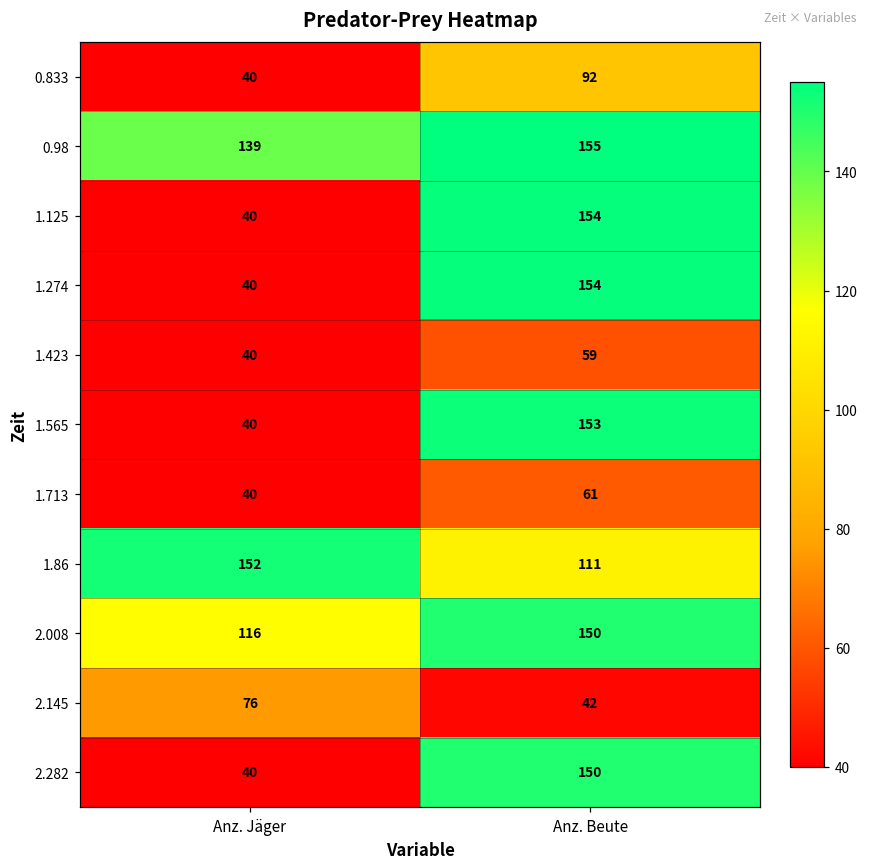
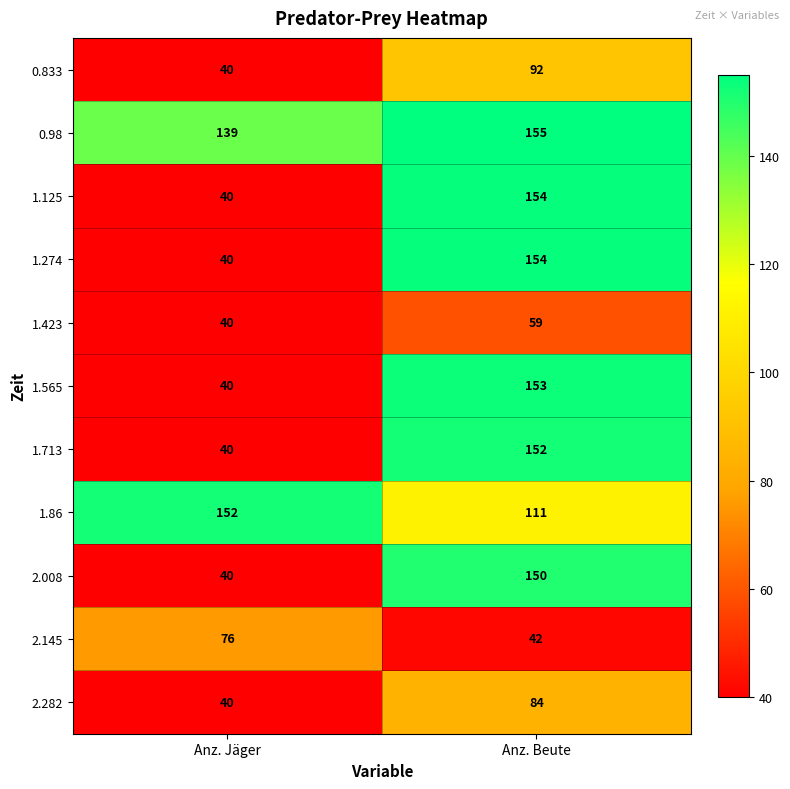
  {
    "0.833": {
      "Anz. Jäger": 40,
      "Anz. Beute": 92
    },
    "0.98": {
      "Anz. Jäger": 139,
      "Anz. Beute": 155
    },
    "1.125": {
      "Anz. Jäger": 40,
      "Anz. Beute": 154
    },
    "1.274": {
      "Anz. Jäger": 40,
      "Anz. Beute": 154
    },
    "1.423": {
      "Anz. Jäger": 40,
      "Anz. Beute": 59
    },
    "1.565": {
      "Anz. Jäger": 40,
      "Anz. Beute": 153
    },
    "1.713": {
      "Anz. Jäger": 40,
-     "Anz. Beute": 61
+     "Anz. Beute": 152
    },
    "1.86": {
      "Anz. Jäger": 152,
      "Anz. Beute": 111
    },
    "2.008": {
-     "Anz. Jäger": 116,
+     "Anz. Jäger": 40,
      "Anz. Beute": 150
    },
    "2.145": {
      "Anz. Jäger": 76,
      "Anz. Beute": 42
    },
    "2.282": {
      "Anz. Jäger": 40,
-     "Anz. Beute": 150
+     "Anz. Beute": 84
    }
  }
